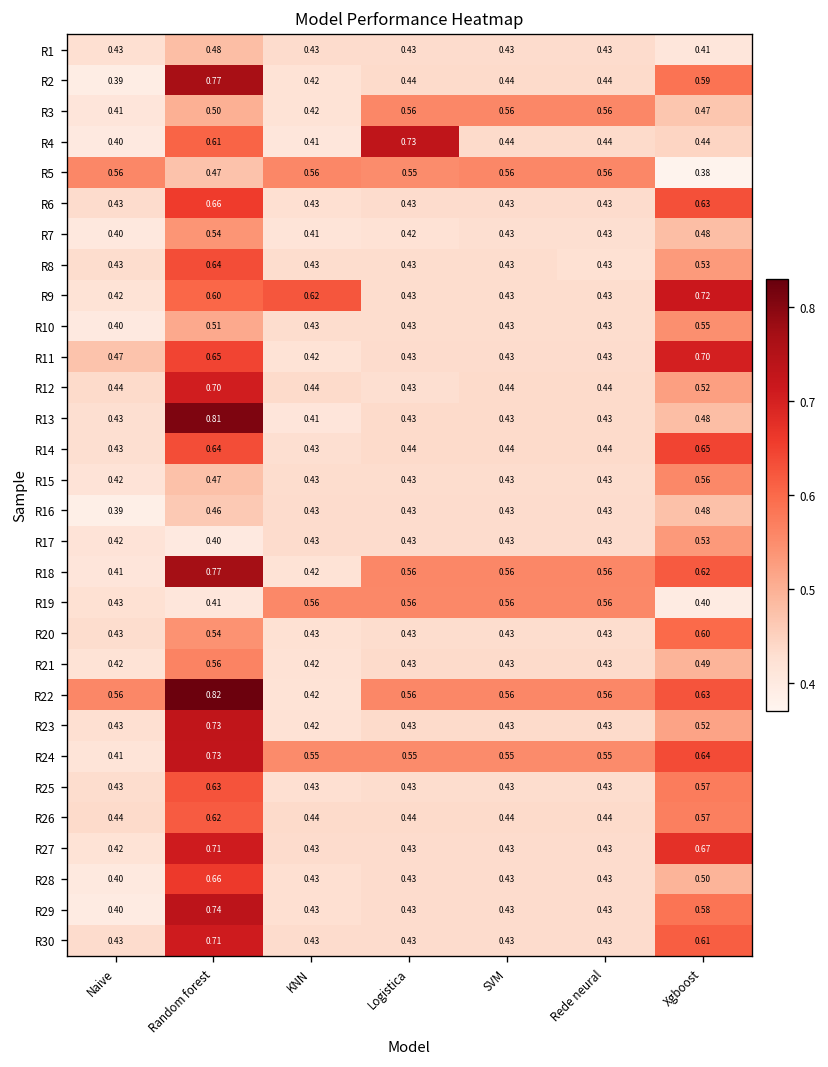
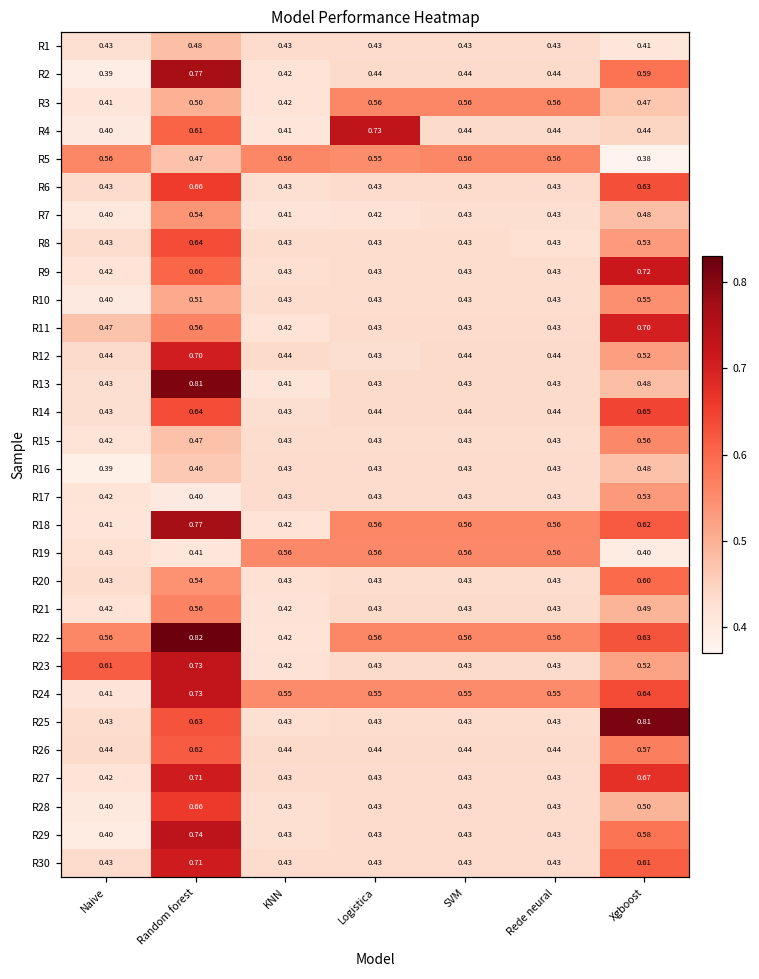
  {
    "R9": {
      "Naive": 0.42,
      "Random forest": 0.60,
-     "KNN": 0.62,
+     "KNN": 0.43,
      "Logistica": 0.43,
      "SVM": 0.43,
      "Rede neural": 0.43,
      "Xgboost": 0.72
    },
    "R11": {
      "Naive": 0.47,
-     "Random forest": 0.65,
+     "Random forest": 0.56,
      "KNN": 0.42,
      "Logistica": 0.43,
      "SVM": 0.43,
      "Rede neural": 0.43,
      "Xgboost": 0.70
    },
    "R23": {
-     "Naive": 0.43,
+     "Naive": 0.61,
      "Random forest": 0.73,
      "KNN": 0.42,
      "Logistica": 0.43,
      "SVM": 0.43,
      "Rede neural": 0.43,
      "Xgboost": 0.52
    },
    "R25": {
      "Naive": 0.43,
      "Random forest": 0.63,
      "KNN": 0.43,
      "Logistica": 0.43,
      "SVM": 0.43,
      "Rede neural": 0.43,
-     "Xgboost": 0.57
+     "Xgboost": 0.81
    }
  }
